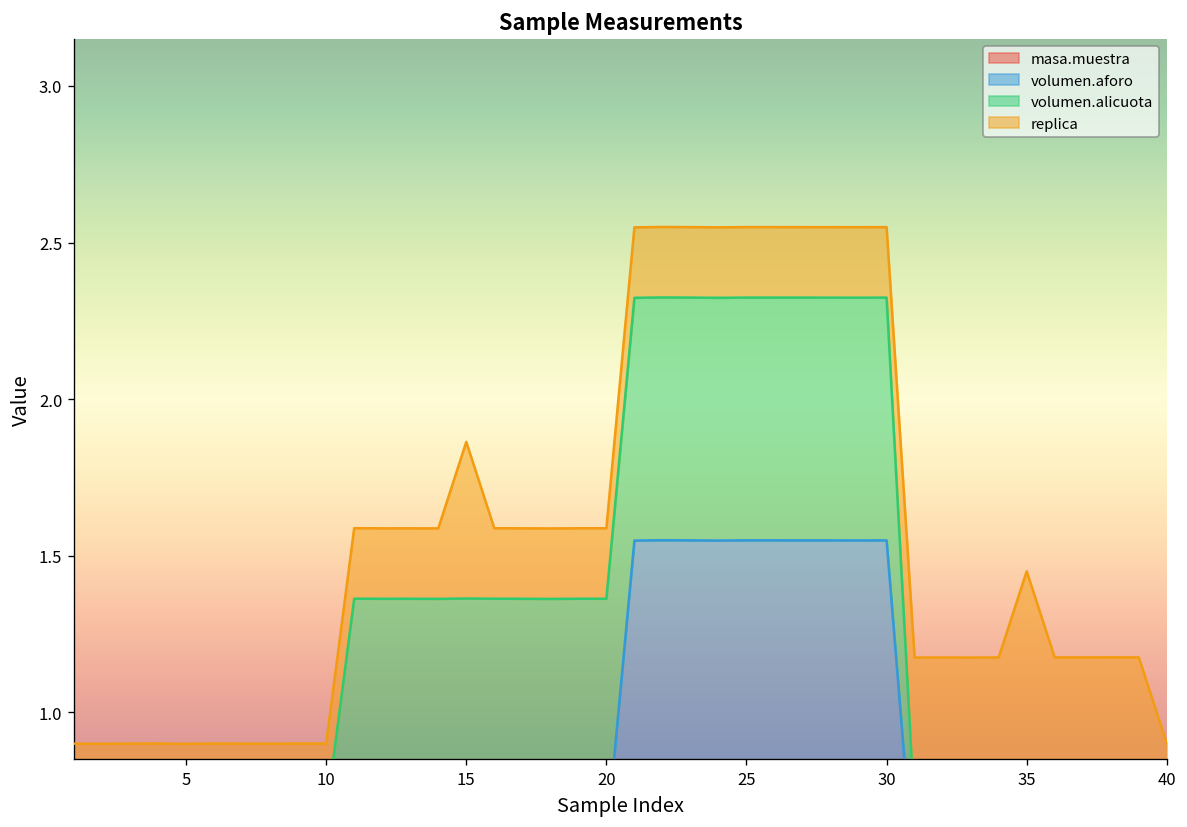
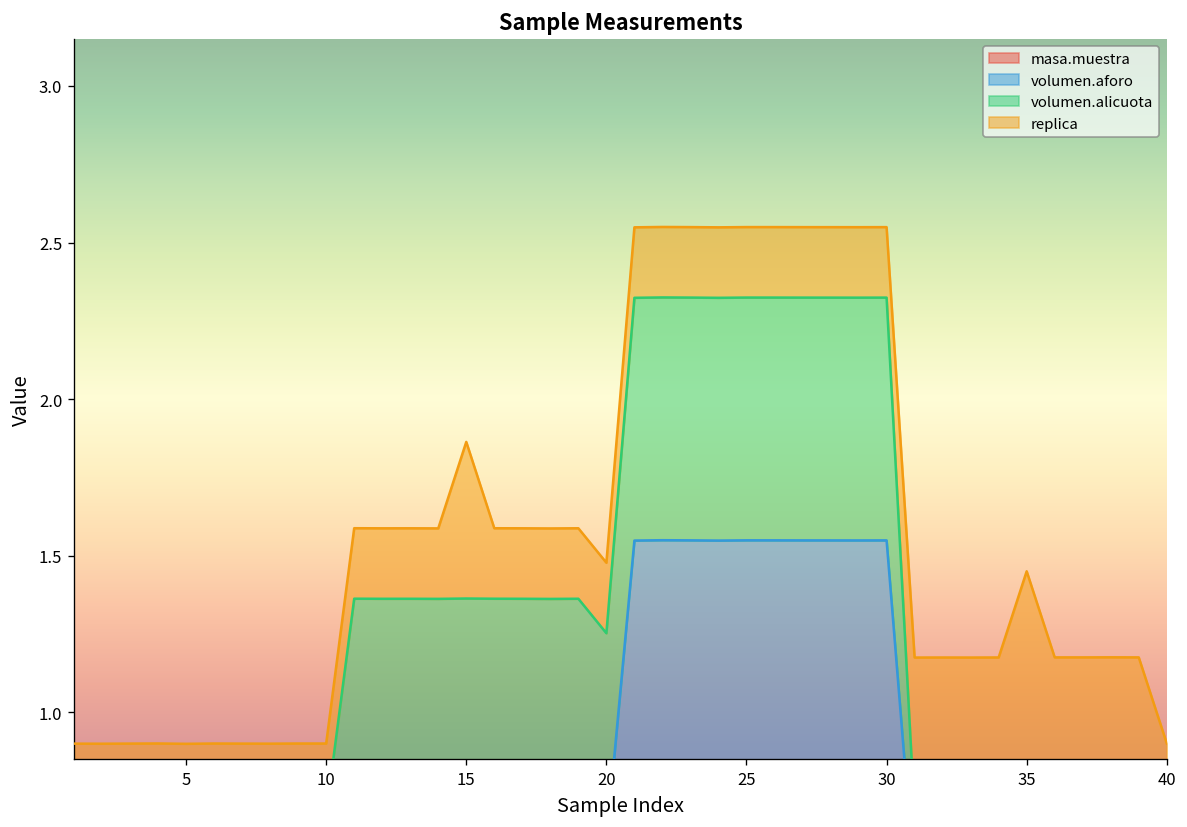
  {
    "volumen.aforo": {
      "25": 0.78,
      "30": 0.78
    },
    "volumen.alicuota": {
      "15": 0.78,
-     "20": 0.78,
+     "20": 0.67,
      "25": 0.77,
      "30": 0.77
    },
    "replica": {
      "5": 0.22,
      "10": 0.22,
      "15": 0.50,
      "20": 0.23,
      "25": 0.23,
      "30": 0.23,
      "35": 0.78,
      "40": 0.22
    }
  }
